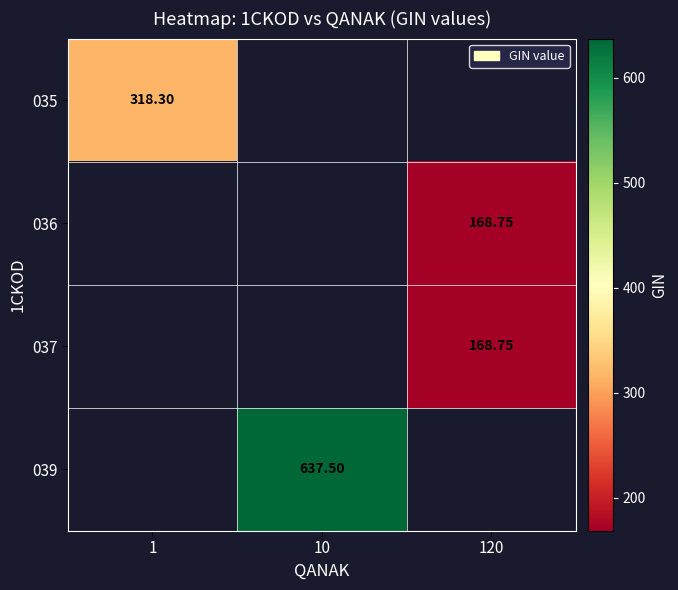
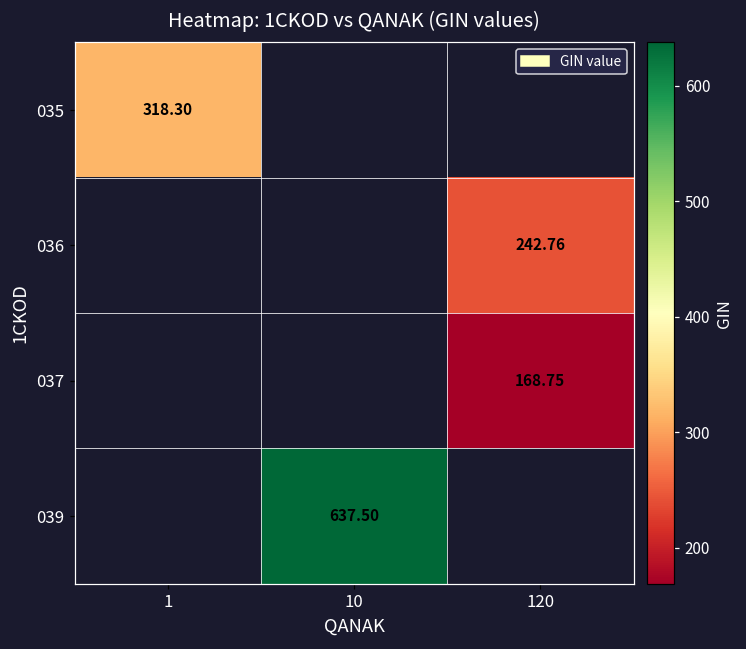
  {
    "035": {
      "1": 318.30
    },
    "036": {
-     "120": 168.75
+     "120": 242.76
    },
    "037": {
      "120": 168.75
    },
    "039": {
      "10": 637.50
    }
  }
